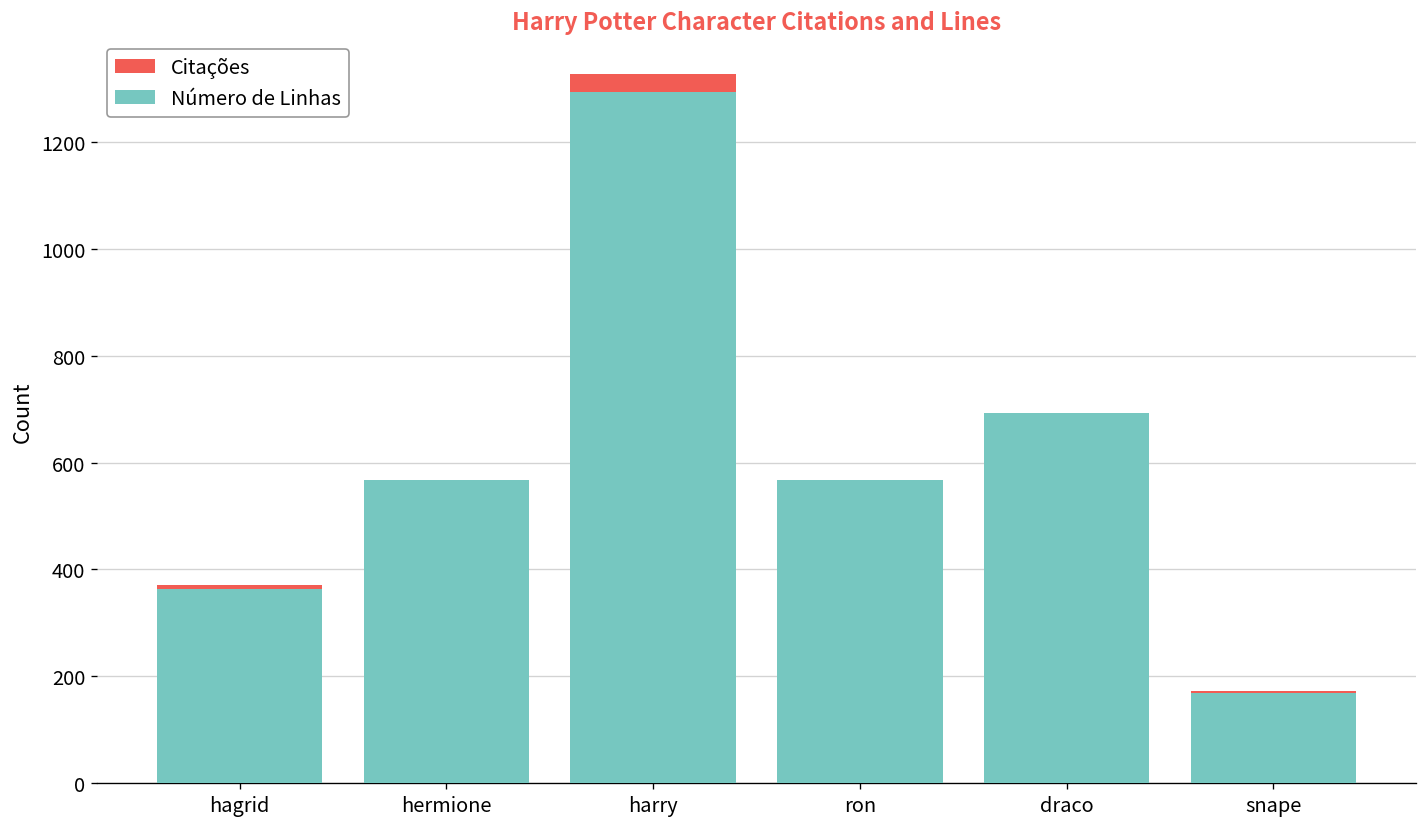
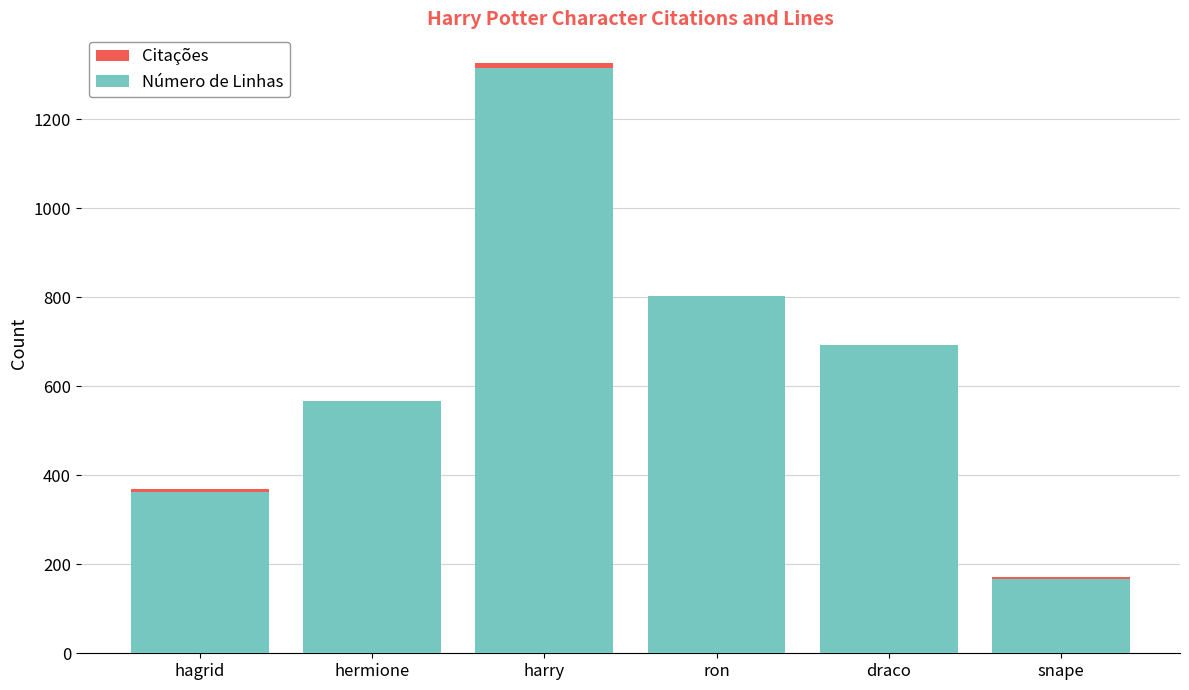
  {
    "Citações": {
      "hagrid": 370,
      "harry": 1330,
      "snape": 170
    },
    "Número de Linhas": {
      "hermione": 570,
-     "harry": 1300,
-     "ron": 570,
+     "harry": 1320,
+     "ron": 800,
      "draco": 690,
      "snape": 170
    }
  }
